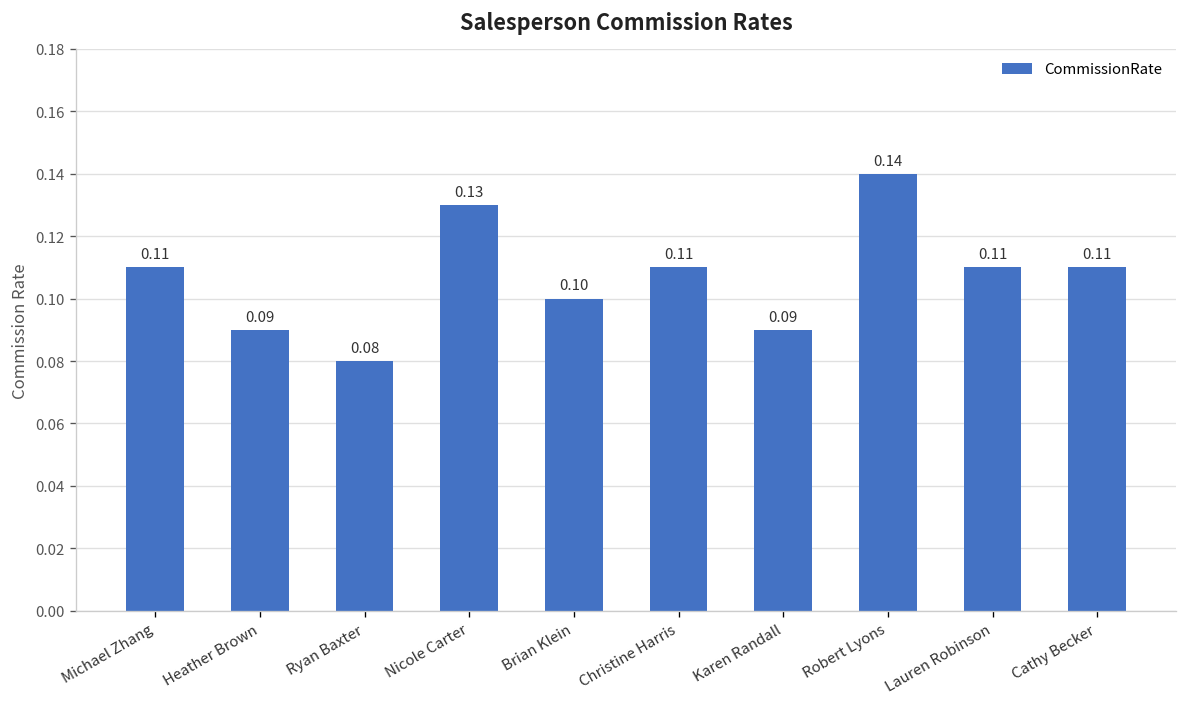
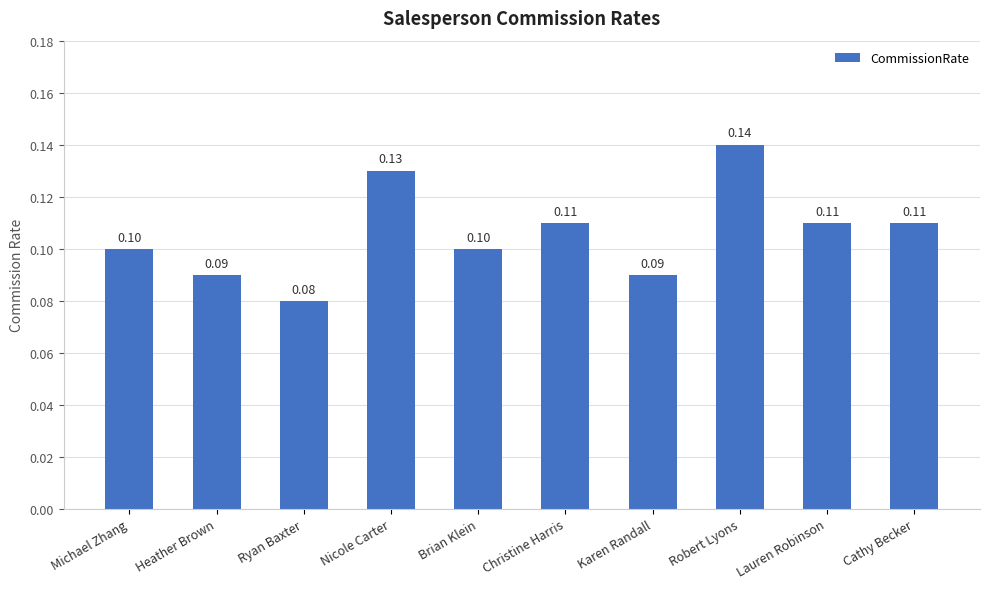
  {
-   "Michael Zhang": 0.11,
+   "Michael Zhang": 0.10,
    "Heather Brown": 0.09,
    "Ryan Baxter": 0.08,
    "Nicole Carter": 0.13,
    "Brian Klein": 0.10,
    "Christine Harris": 0.11,
    "Karen Randall": 0.09,
    "Robert Lyons": 0.14,
    "Lauren Robinson": 0.11,
    "Cathy Becker": 0.11
  }
